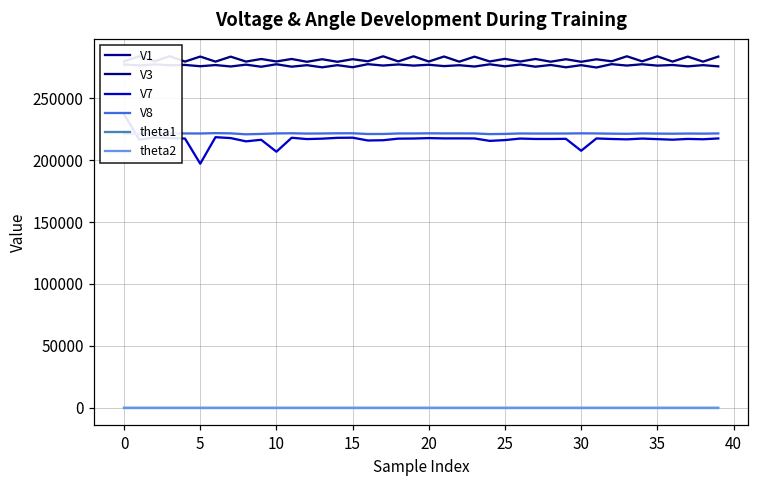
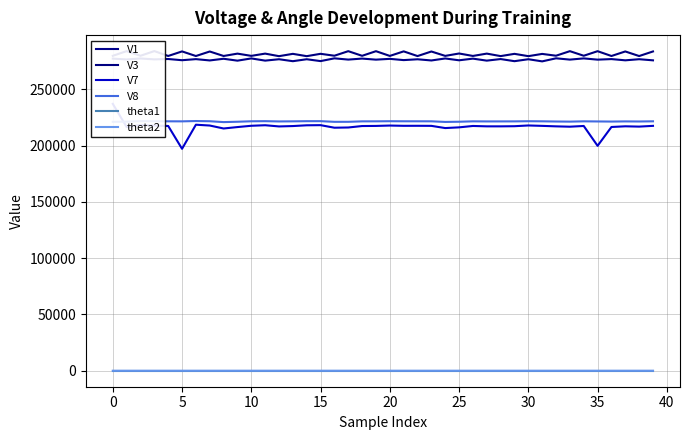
  {
    "V7": {
      "5": 197000,
-     "10": 207000,
+     "10": 218000,
      "15": 218000,
      "20": 218000,
      "25": 216000,
-     "30": 208000,
-     "35": 217000
+     "30": 218000,
+     "35": 200000
    }
  }
